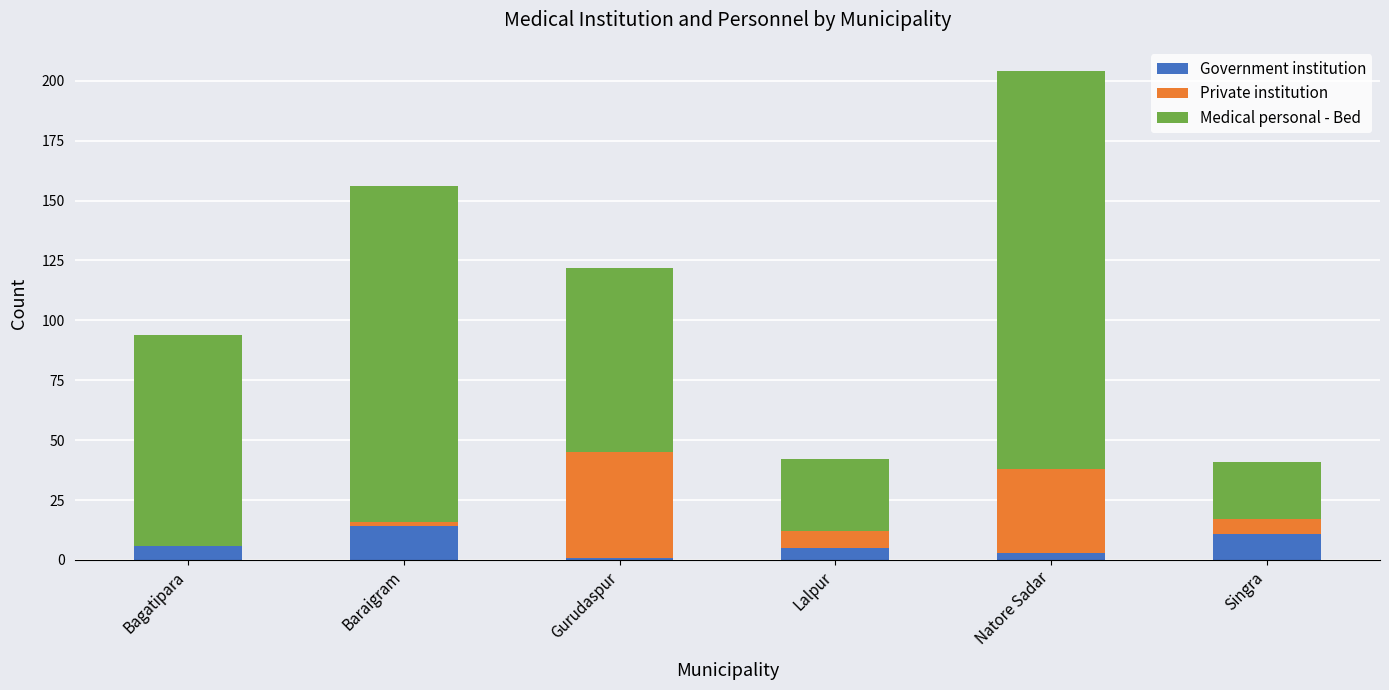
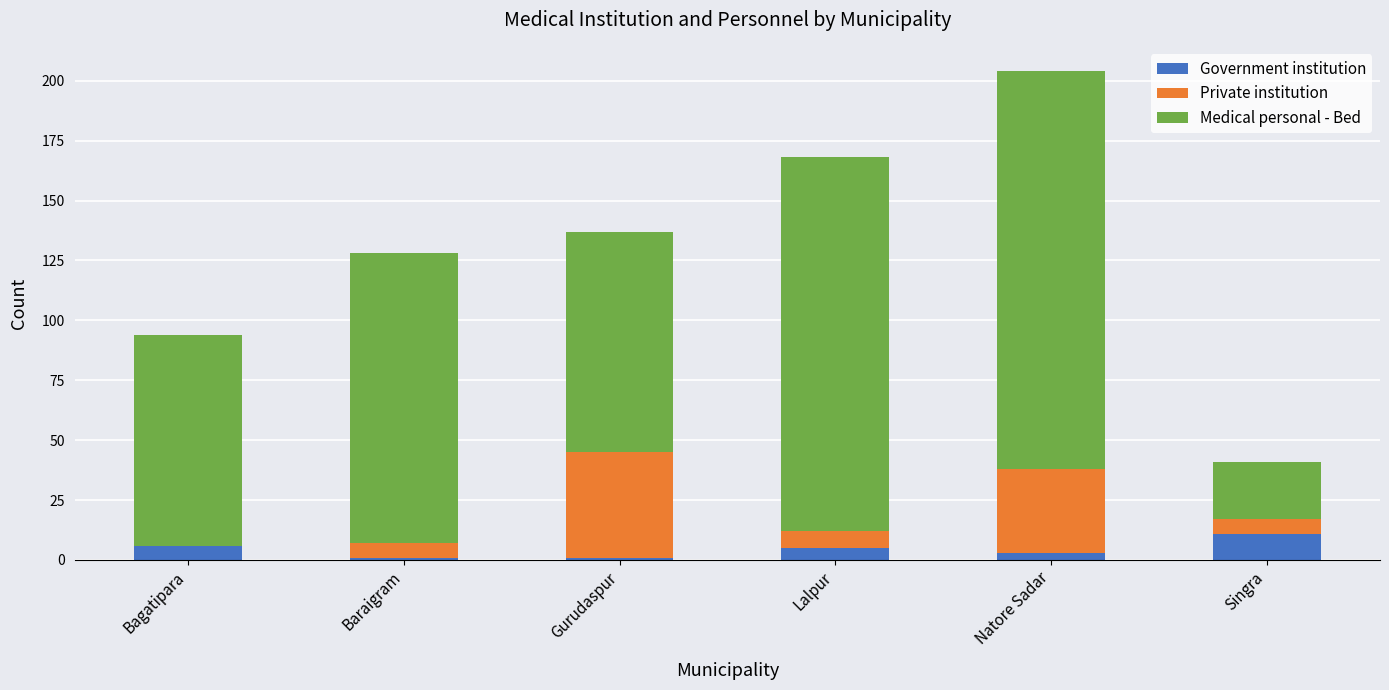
  {
    "Government institution": {
      "Bagatipara": 6,
-     "Baraigram": 14,
+     "Baraigram": 1,
      "Lalpur": 5,
      "Natore Sadar": 3,
      "Singra": 11
    },
    "Private institution": {
      "Bagatipara": 0,
-     "Baraigram": 2,
+     "Baraigram": 6,
      "Gurudaspur": 44,
      "Lalpur": 7,
      "Natore Sadar": 35,
      "Singra": 6
    },
    "Medical personal - Bed": {
      "Bagatipara": 88,
-     "Baraigram": 140,
-     "Gurudaspur": 77,
-     "Lalpur": 30,
+     "Baraigram": 121,
+     "Gurudaspur": 92,
+     "Lalpur": 156,
      "Natore Sadar": 166,
      "Singra": 24
    }
  }
